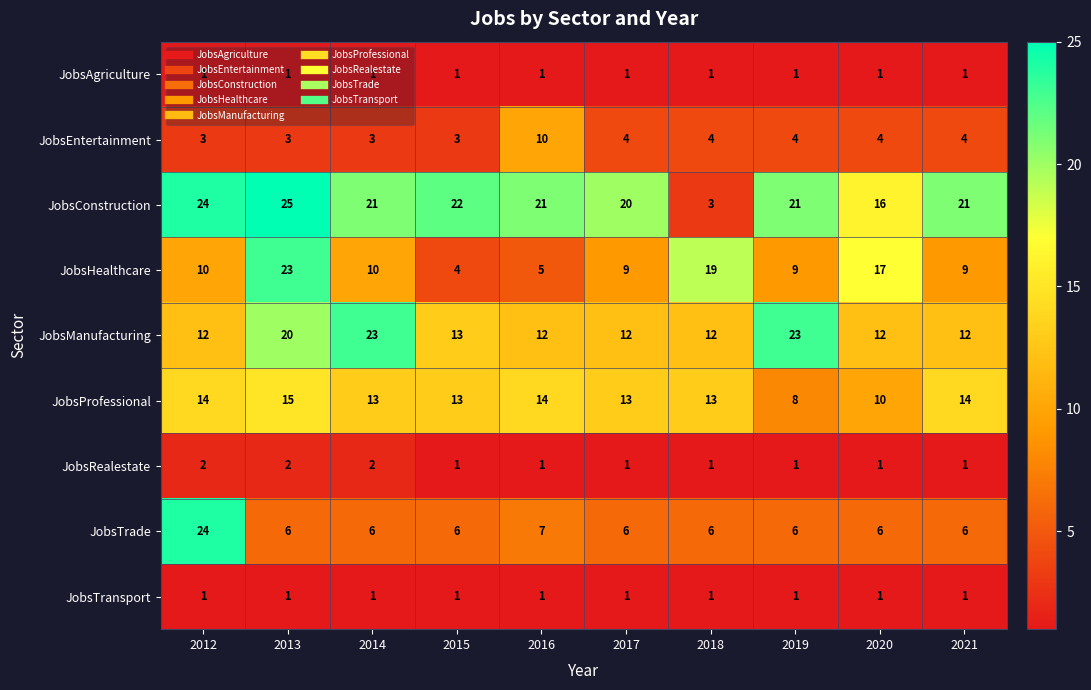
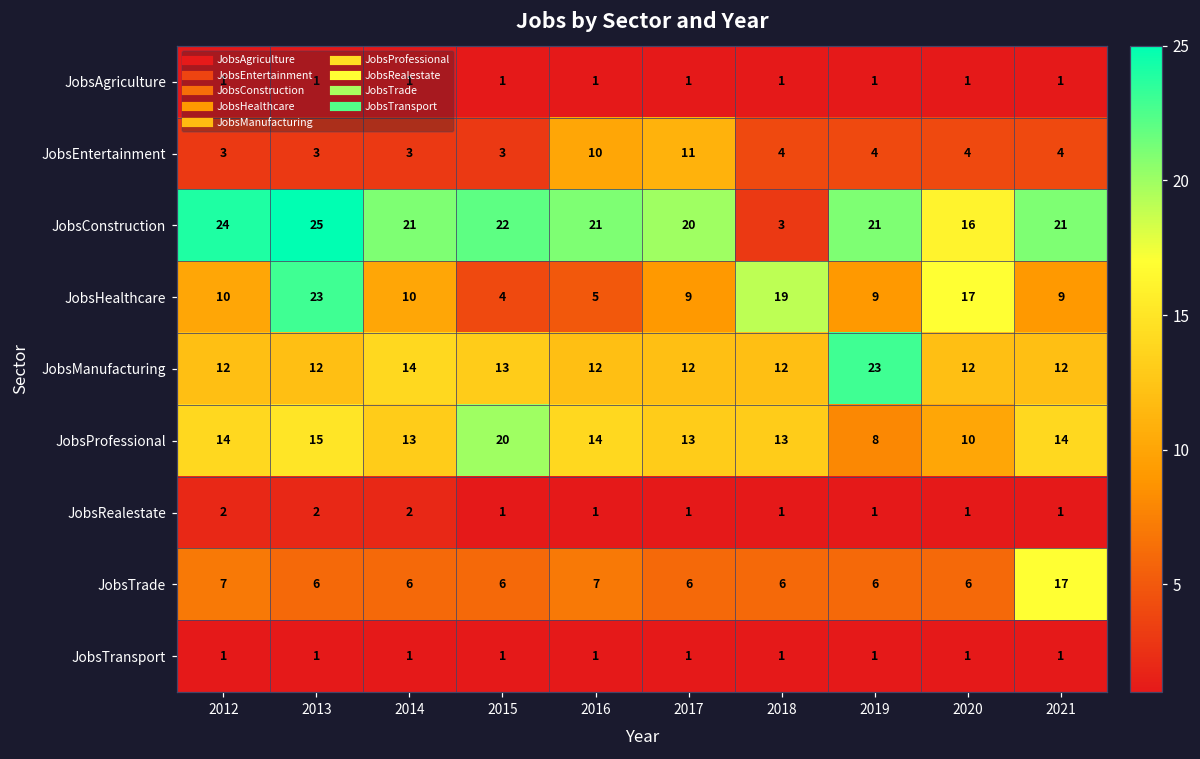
  {
    "JobsAgriculture": {
      "2015": 1,
      "2016": 1,
      "2017": 1,
      "2018": 1,
      "2019": 1,
      "2020": 1,
      "2021": 1
    },
    "JobsEntertainment": {
      "2012": 3,
      "2013": 3,
      "2014": 3,
      "2015": 3,
      "2016": 10,
-     "2017": 4,
+     "2017": 11,
      "2018": 4,
      "2019": 4,
      "2020": 4,
      "2021": 4
    },
    "JobsConstruction": {
      "2012": 24,
      "2013": 25,
      "2014": 21,
      "2015": 22,
      "2016": 21,
      "2017": 20,
      "2018": 3,
      "2019": 21,
      "2020": 16,
      "2021": 21
    },
    "JobsHealthcare": {
      "2012": 10,
      "2013": 23,
      "2014": 10,
      "2015": 4,
      "2016": 5,
      "2017": 9,
      "2018": 19,
      "2019": 9,
      "2020": 17,
      "2021": 9
    },
    "JobsManufacturing": {
      "2012": 12,
-     "2013": 20,
-     "2014": 23,
+     "2013": 12,
+     "2014": 14,
      "2015": 13,
      "2016": 12,
      "2017": 12,
      "2018": 12,
      "2019": 23,
      "2020": 12,
      "2021": 12
    },
    "JobsProfessional": {
      "2012": 14,
      "2013": 15,
      "2014": 13,
-     "2015": 13,
+     "2015": 20,
      "2016": 14,
      "2017": 13,
      "2018": 13,
      "2019": 8,
      "2020": 10,
      "2021": 14
    },
    "JobsRealestate": {
      "2012": 2,
      "2013": 2,
      "2014": 2,
      "2015": 1,
      "2016": 1,
      "2017": 1,
      "2018": 1,
      "2019": 1,
      "2020": 1,
      "2021": 1
    },
    "JobsTrade": {
-     "2012": 24,
+     "2012": 7,
      "2013": 6,
      "2014": 6,
      "2015": 6,
      "2016": 7,
      "2017": 6,
      "2018": 6,
      "2019": 6,
      "2020": 6,
-     "2021": 6
+     "2021": 17
    },
    "JobsTransport": {
      "2012": 1,
      "2013": 1,
      "2014": 1,
      "2015": 1,
      "2016": 1,
      "2017": 1,
      "2018": 1,
      "2019": 1,
      "2020": 1,
      "2021": 1
    }
  }
